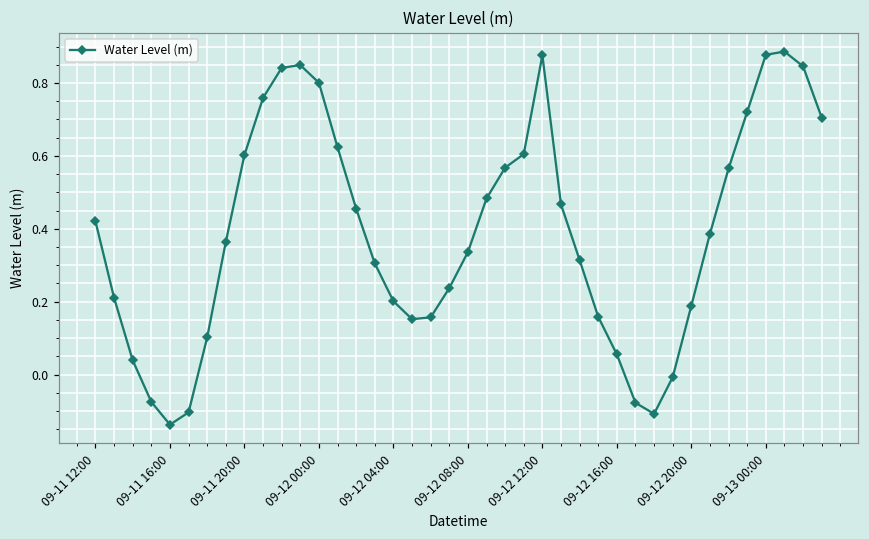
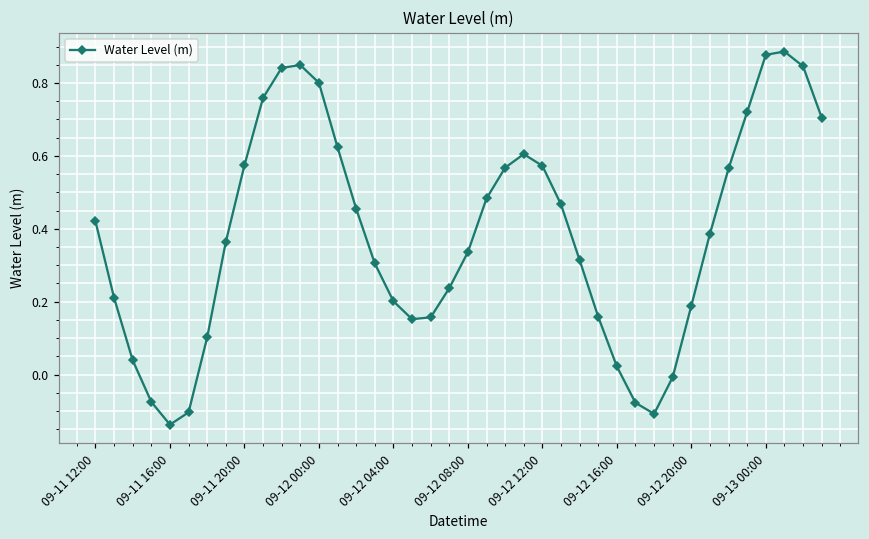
  {
    "09-11 12:00": 0.42,
    "09-11 16:00": -0.14,
-   "09-11 20:00": 0.60,
+   "09-11 20:00": 0.57,
    "09-12 00:00": 0.80,
    "09-12 04:00": 0.20,
    "09-12 08:00": 0.34,
-   "09-12 12:00": 0.88,
-   "09-12 16:00": 0.06,
+   "09-12 12:00": 0.57,
+   "09-12 16:00": 0.02,
    "09-12 20:00": 0.19,
    "09-13 00:00": 0.88
  }
